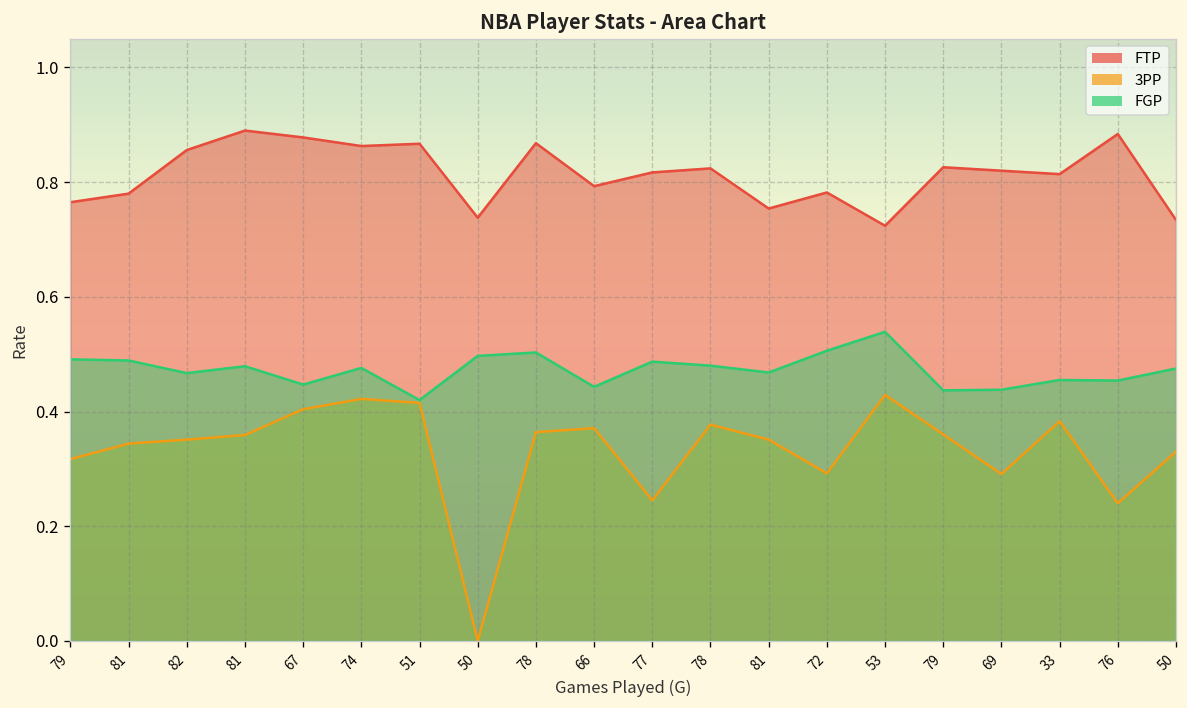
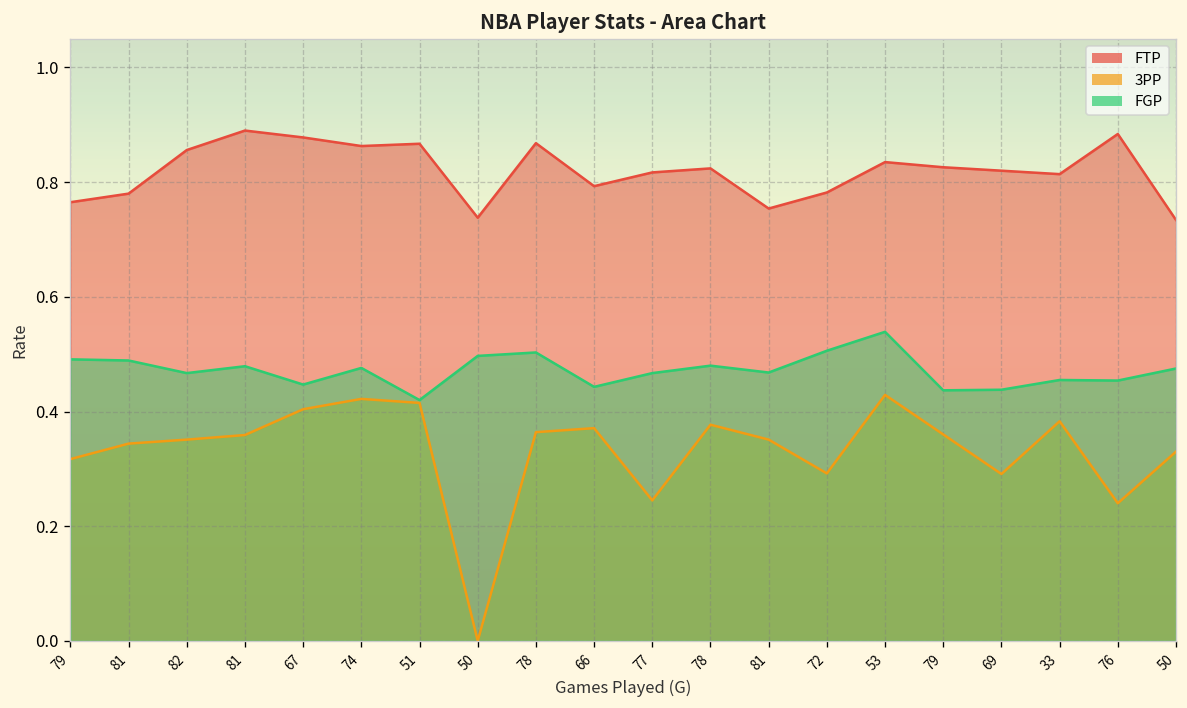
  {
    "FTP": {
      "82": 0.86,
      "67": 0.88,
      "74": 0.86,
      "51": 0.87,
      "66": 0.79,
      "77": 0.82,
      "72": 0.78,
-     "53": 0.72,
+     "53": 0.84,
      "69": 0.82,
      "33": 0.81,
      "76": 0.88
    },
    "3PP": {
      "82": 0.35,
      "67": 0.40,
      "74": 0.42,
      "66": 0.37,
      "77": 0.25,
      "72": 0.29,
      "53": 0.43,
      "69": 0.29,
      "33": 0.38,
      "76": 0.24
    },
    "FGP": {
      "82": 0.47,
      "67": 0.45,
      "74": 0.48,
      "66": 0.44,
-     "77": 0.49,
+     "77": 0.47,
      "72": 0.51,
      "53": 0.54,
      "69": 0.44,
      "33": 0.46,
      "76": 0.45
    }
  }
